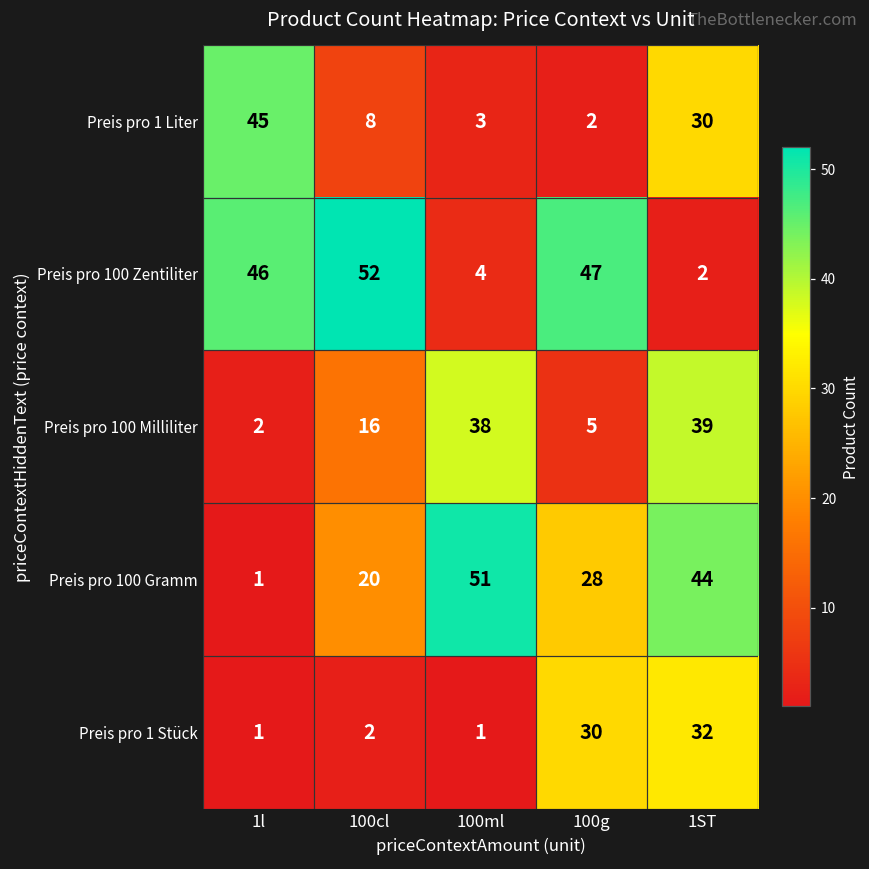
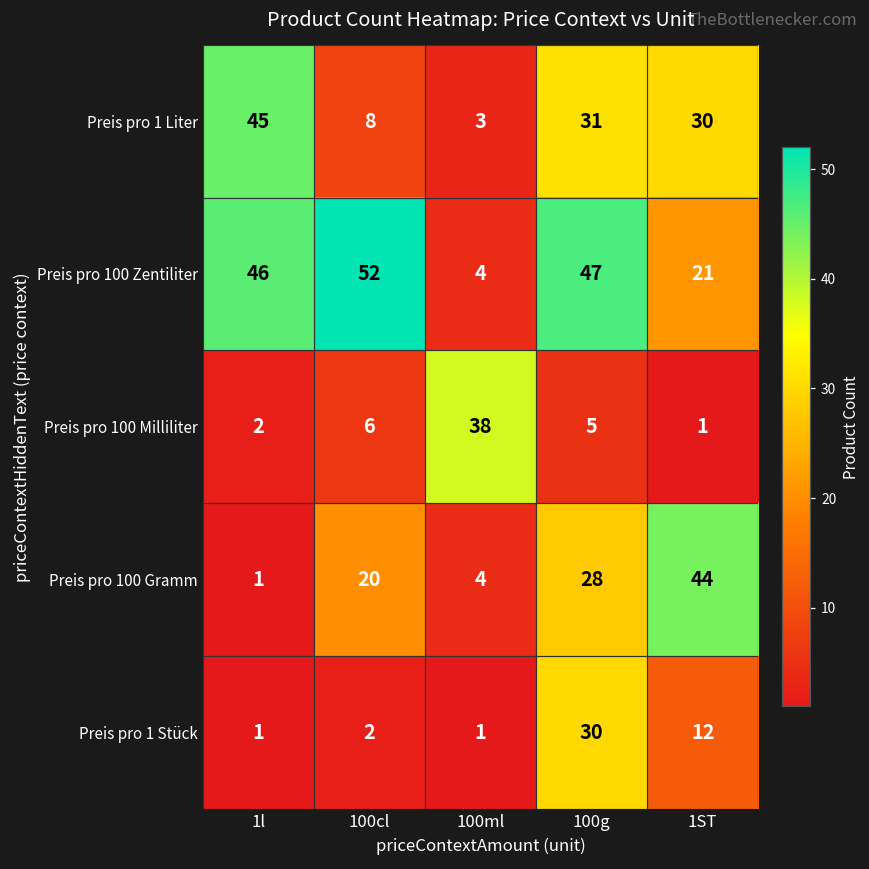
  {
    "Preis pro 1 Liter": {
      "1l": 45,
      "100cl": 8,
      "100ml": 3,
-     "100g": 2,
+     "100g": 31,
      "1ST": 30
    },
    "Preis pro 100 Zentiliter": {
      "1l": 46,
      "100cl": 52,
      "100ml": 4,
      "100g": 47,
-     "1ST": 2
+     "1ST": 21
    },
    "Preis pro 100 Milliliter": {
      "1l": 2,
-     "100cl": 16,
+     "100cl": 6,
      "100ml": 38,
      "100g": 5,
-     "1ST": 39
+     "1ST": 1
    },
    "Preis pro 100 Gramm": {
      "1l": 1,
      "100cl": 20,
-     "100ml": 51,
+     "100ml": 4,
      "100g": 28,
      "1ST": 44
    },
    "Preis pro 1 Stück": {
      "1l": 1,
      "100cl": 2,
      "100ml": 1,
      "100g": 30,
-     "1ST": 32
+     "1ST": 12
    }
  }
